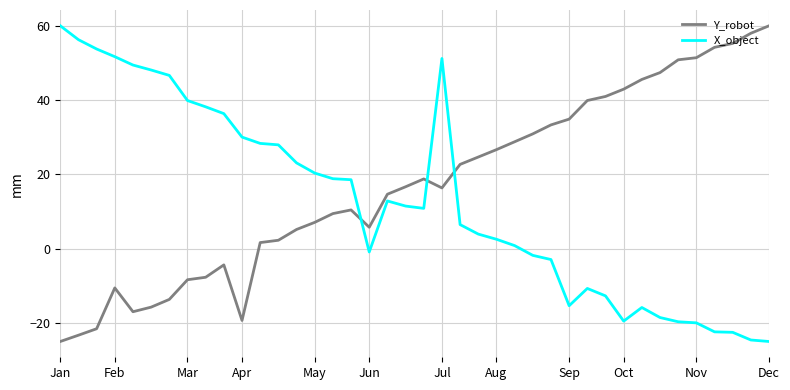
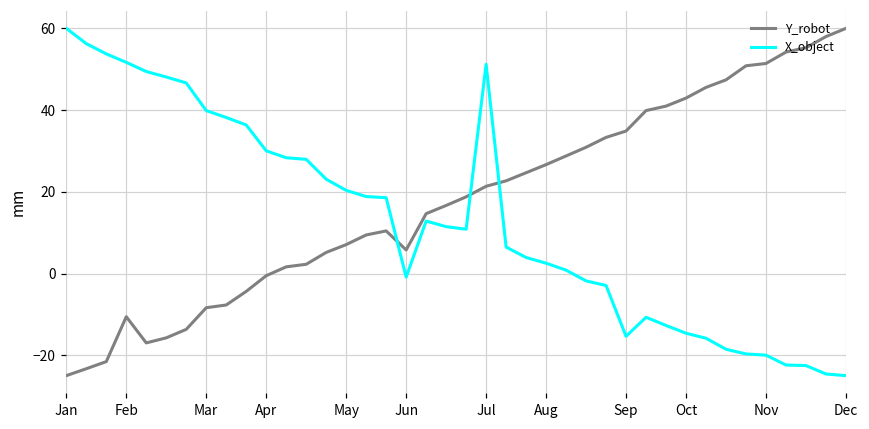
  {
    "Y_robot": {
      "Jan": -25,
      "Feb": -11,
      "Mar": -8,
-     "Apr": -19,
+     "Apr": -1,
      "May": 7,
      "Jun": 6,
-     "Jul": 16,
+     "Jul": 21,
      "Aug": 27,
      "Sep": 35,
      "Oct": 43,
      "Nov": 51,
      "Dec": 60
    },
    "X_object": {
      "Jan": 60,
      "Feb": 52,
      "Mar": 40,
      "Apr": 30,
      "May": 20,
      "Jun": -1,
      "Jul": 51,
      "Aug": 3,
      "Sep": -15,
-     "Oct": -20,
+     "Oct": -15,
      "Nov": -20,
      "Dec": -25
    }
  }
